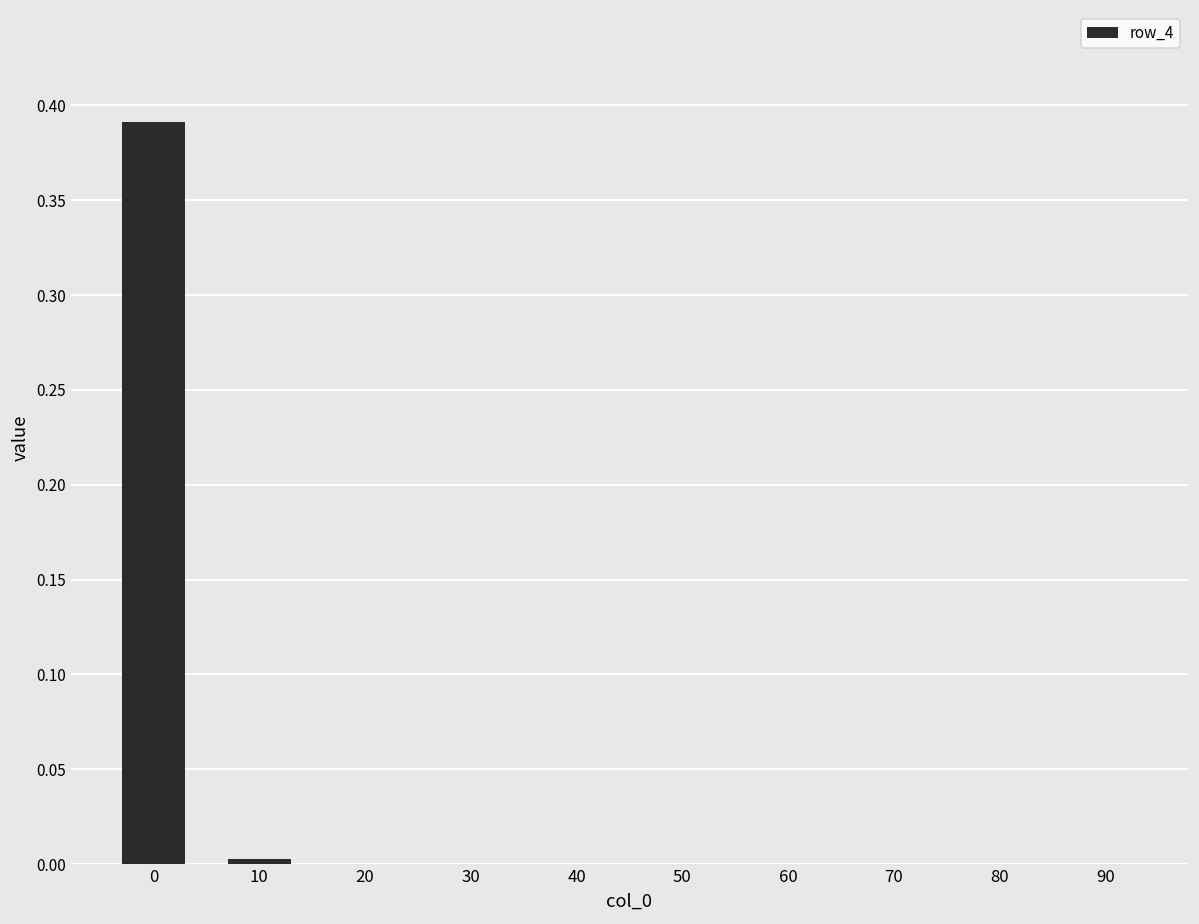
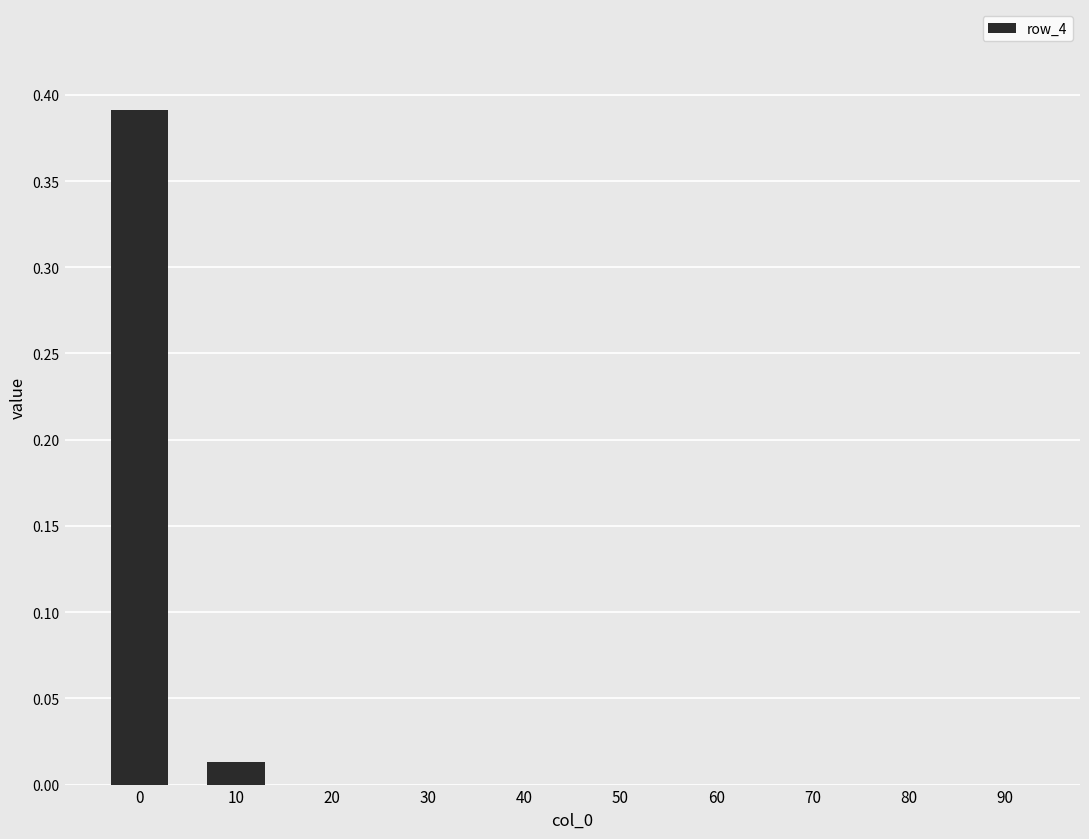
  {
    "0": 0.391,
-   "10": 0.003,
+   "10": 0.013,
    "20": 0.000,
    "30": 0.000,
    "40": 0.000,
    "50": 0.000,
    "60": 0.000,
    "70": 0.000,
    "80": 0.000,
    "90": 0.000
  }
